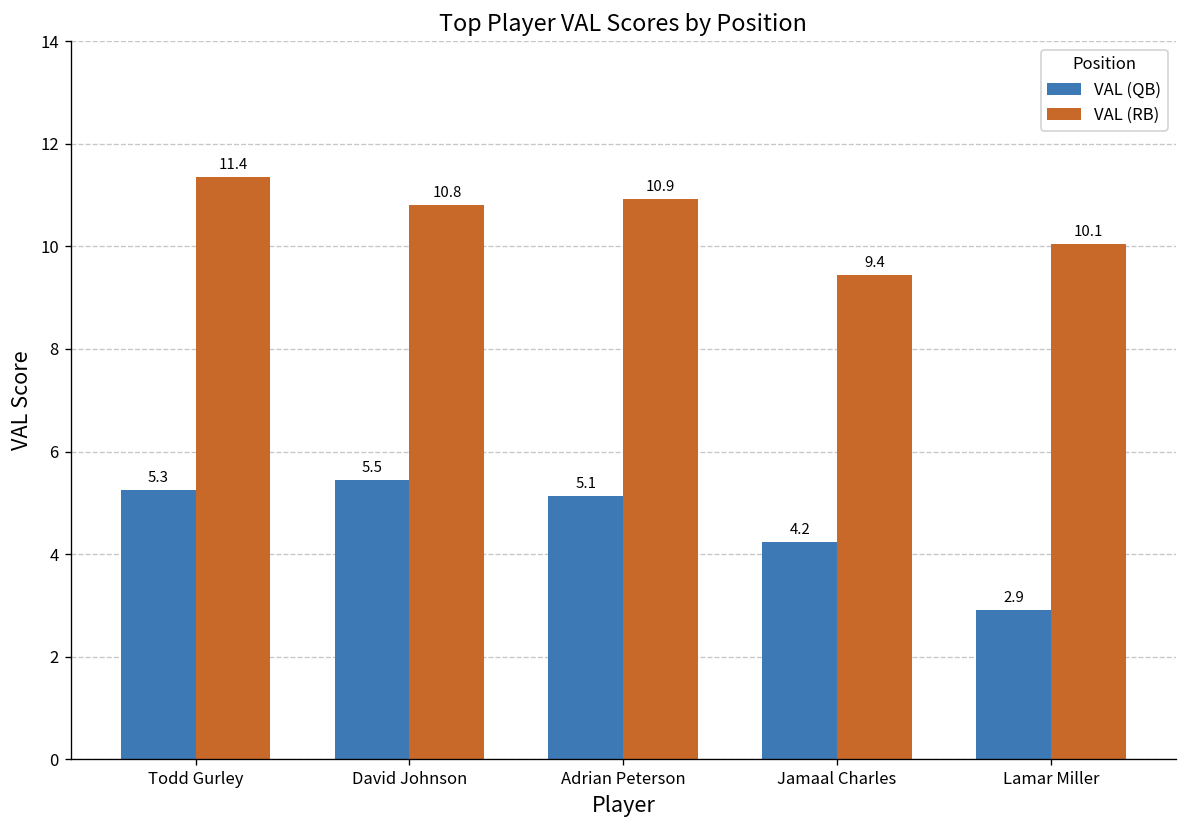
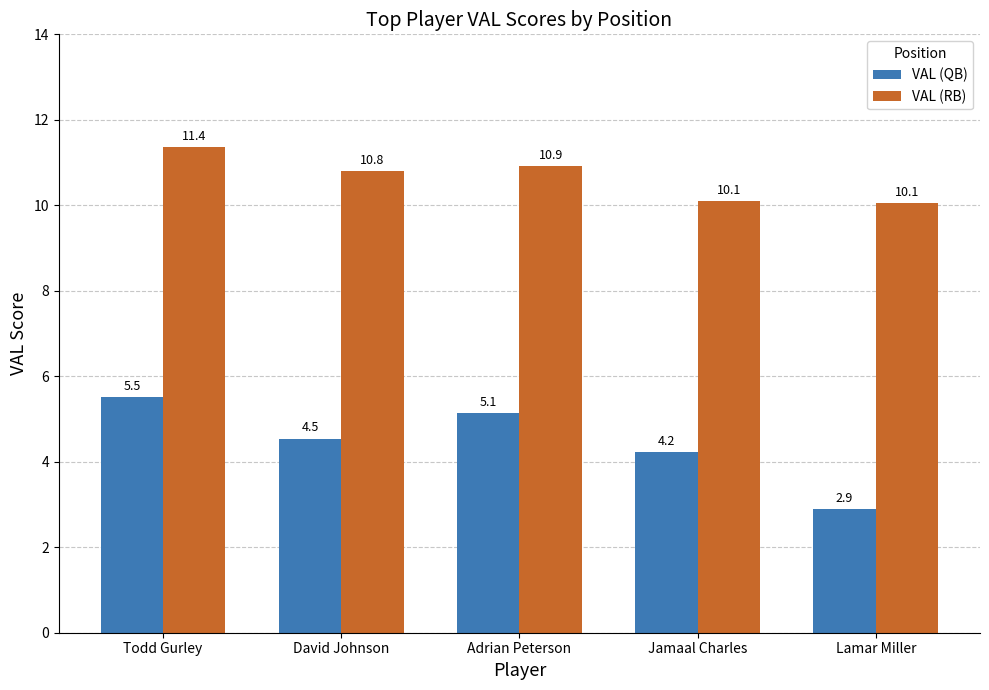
  {
    "VAL (QB)": {
-     "Todd Gurley": 5.3,
-     "David Johnson": 5.5,
+     "Todd Gurley": 5.5,
+     "David Johnson": 4.5,
      "Adrian Peterson": 5.1,
      "Jamaal Charles": 4.2,
      "Lamar Miller": 2.9
    },
    "VAL (RB)": {
      "Todd Gurley": 11.4,
      "David Johnson": 10.8,
      "Adrian Peterson": 10.9,
-     "Jamaal Charles": 9.4,
+     "Jamaal Charles": 10.1,
      "Lamar Miller": 10.1
    }
  }
